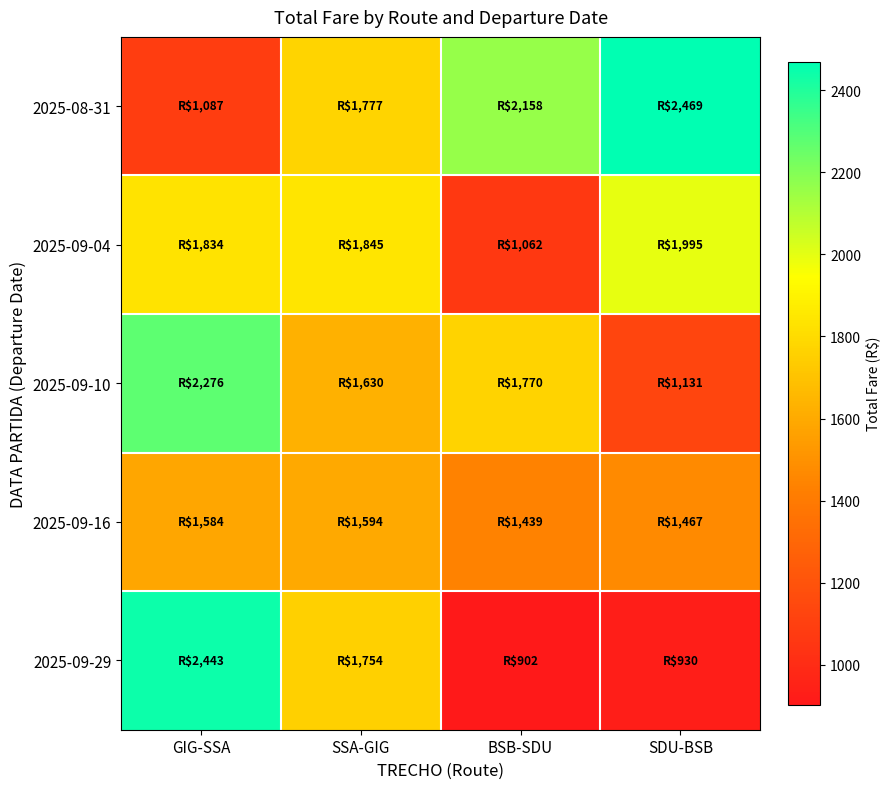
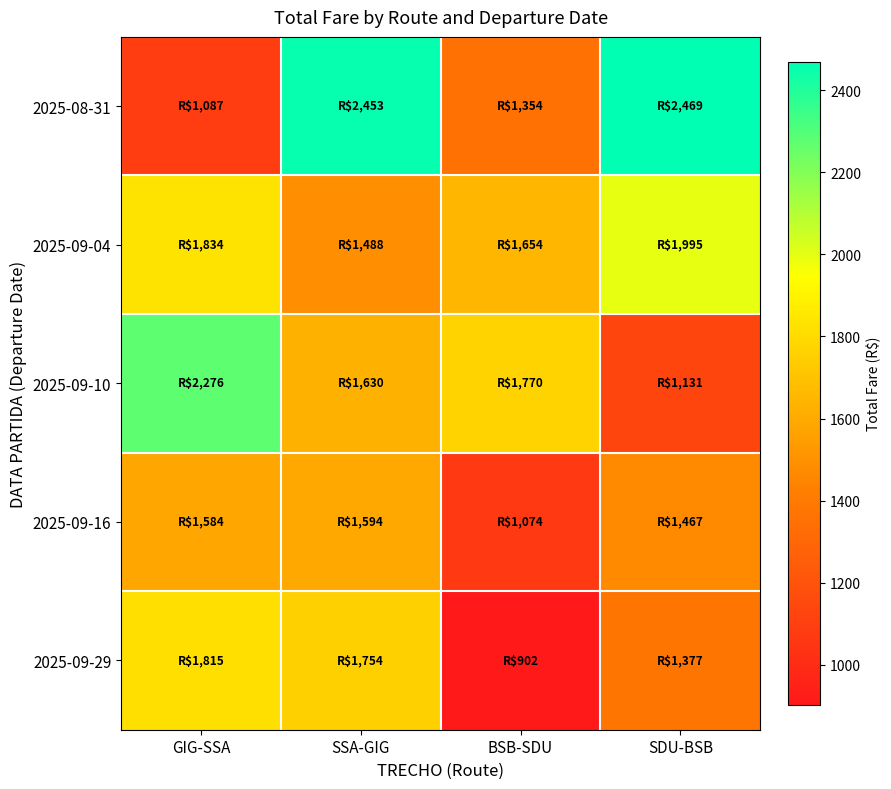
  {
    "2025-08-31": {
      "GIG-SSA": "$1,087",
-     "SSA-GIG": "$1,777",
-     "BSB-SDU": "$2,158",
+     "SSA-GIG": "$2,453",
+     "BSB-SDU": "$1,354",
      "SDU-BSB": "$2,469"
    },
    "2025-09-04": {
      "GIG-SSA": "$1,834",
-     "SSA-GIG": "$1,845",
-     "BSB-SDU": "$1,062",
+     "SSA-GIG": "$1,488",
+     "BSB-SDU": "$1,654",
      "SDU-BSB": "$1,995"
    },
    "2025-09-10": {
      "GIG-SSA": "$2,276",
      "SSA-GIG": "$1,630",
      "BSB-SDU": "$1,770",
      "SDU-BSB": "$1,131"
    },
    "2025-09-16": {
      "GIG-SSA": "$1,584",
      "SSA-GIG": "$1,594",
-     "BSB-SDU": "$1,439",
+     "BSB-SDU": "$1,074",
      "SDU-BSB": "$1,467"
    },
    "2025-09-29": {
-     "GIG-SSA": "$2,443",
+     "GIG-SSA": "$1,815",
      "SSA-GIG": "$1,754",
      "BSB-SDU": "$902",
-     "SDU-BSB": "$930"
+     "SDU-BSB": "$1,377"
    }
  }
